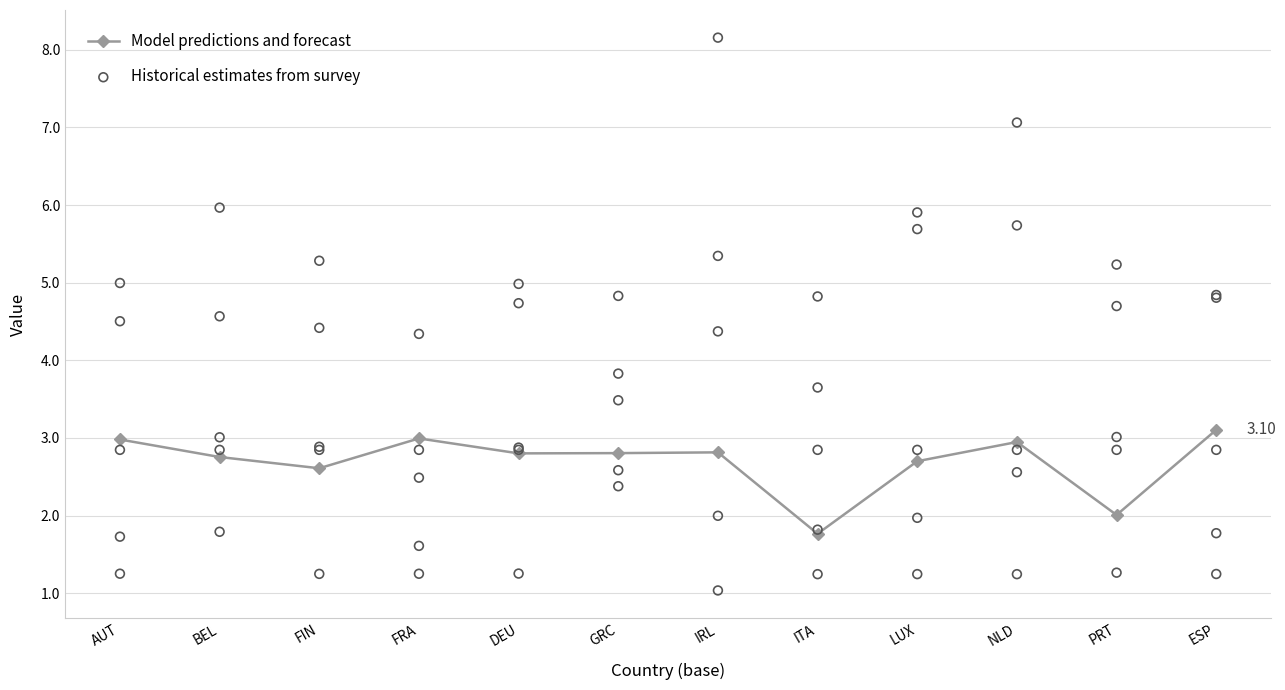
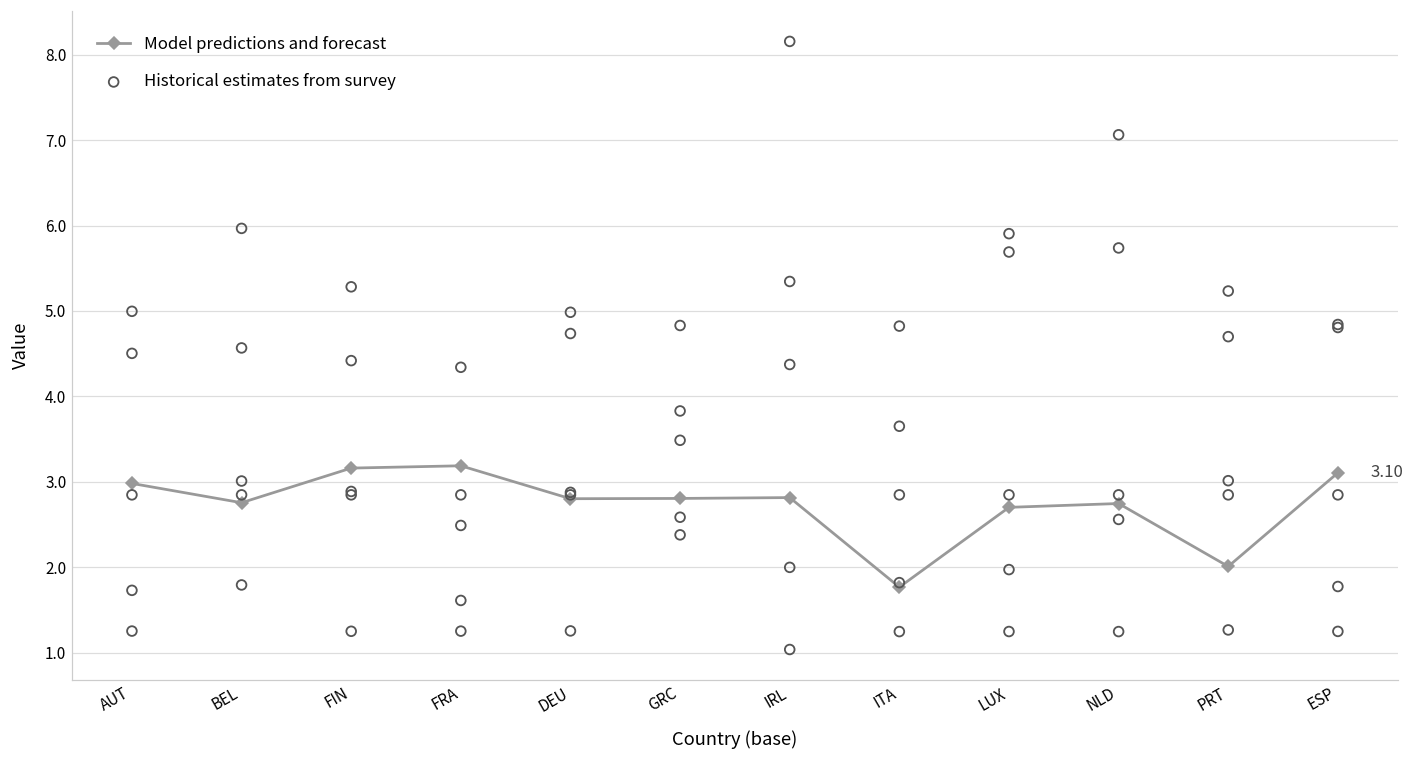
  {
    "Model predictions and forecast": {
      "AUT": 3.0,
      "BEL": 2.8,
-     "FIN": 2.6,
-     "FRA": 3.0,
+     "FIN": 3.2,
+     "FRA": 3.2,
      "DEU": 2.8,
      "GRC": 2.8,
      "IRL": 2.8,
      "ITA": 1.8,
      "LUX": 2.7,
-     "NLD": 2.9,
+     "NLD": 2.7,
      "PRT": 2.0,
      "ESP": 3.1
    }
  }
